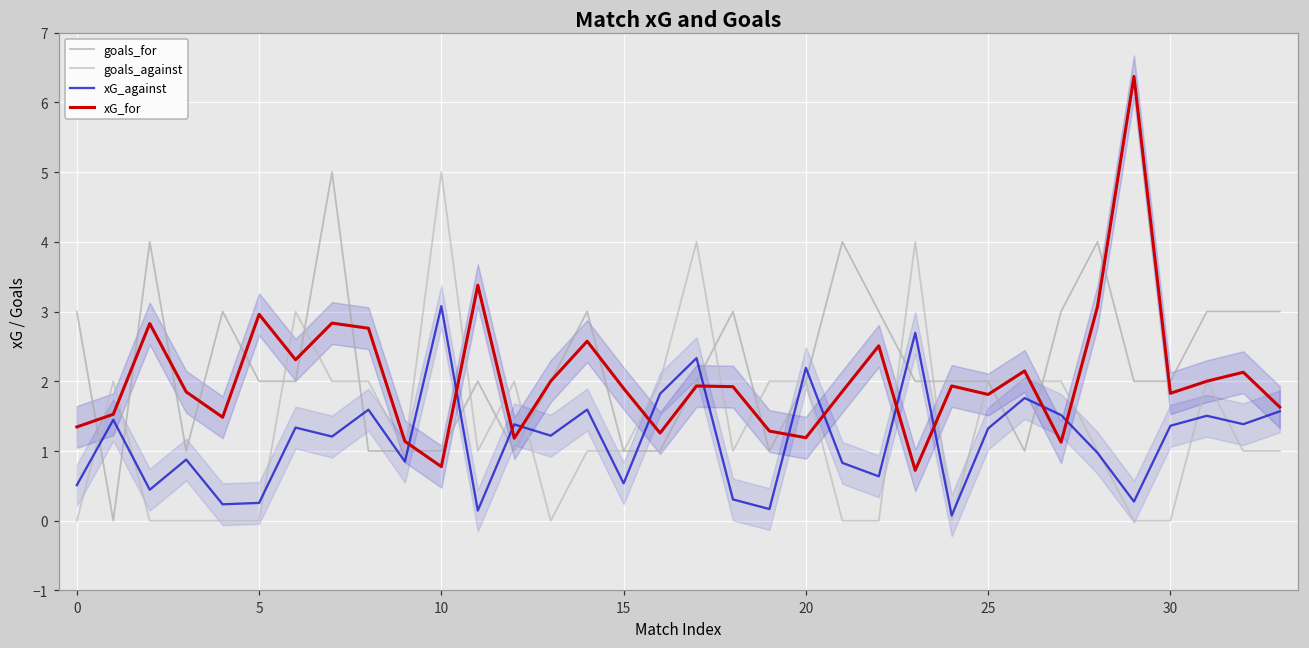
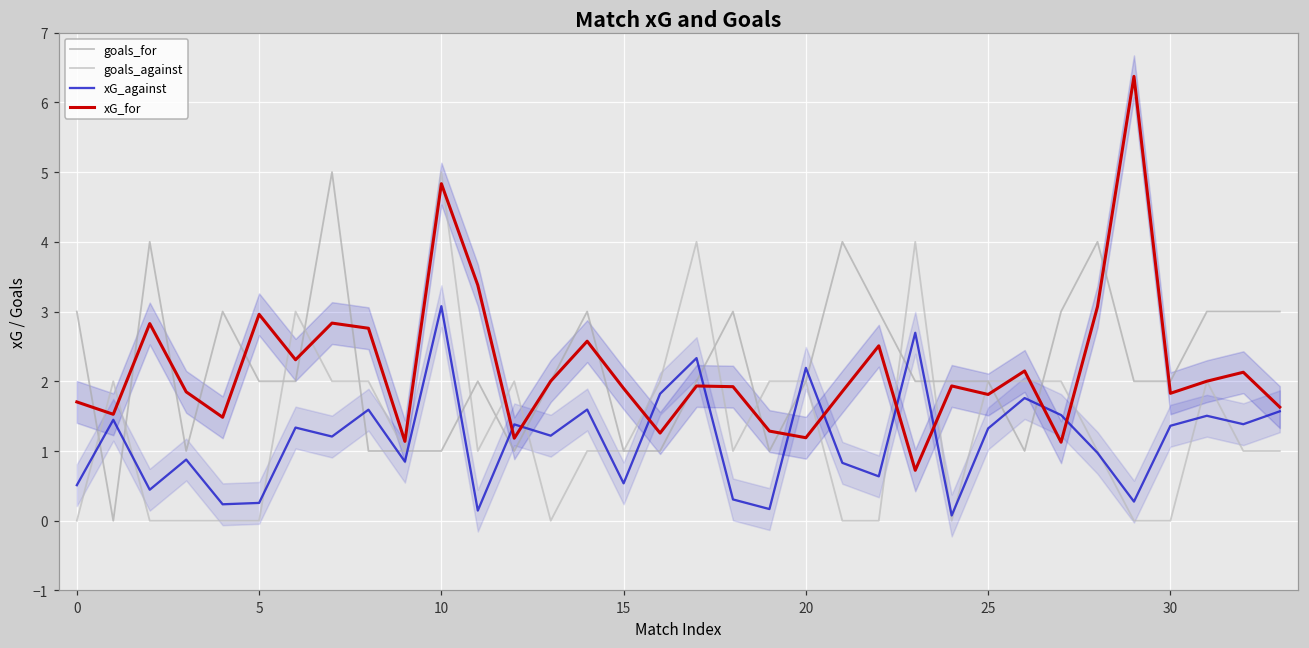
  {
    "xG_for": {
-     "0": 1.3,
+     "0": 1.7,
      "5": 3.0,
-     "10": 0.8,
+     "10": 4.8,
      "15": 1.9,
      "20": 1.2,
      "25": 1.8,
      "30": 1.8
    }
  }
